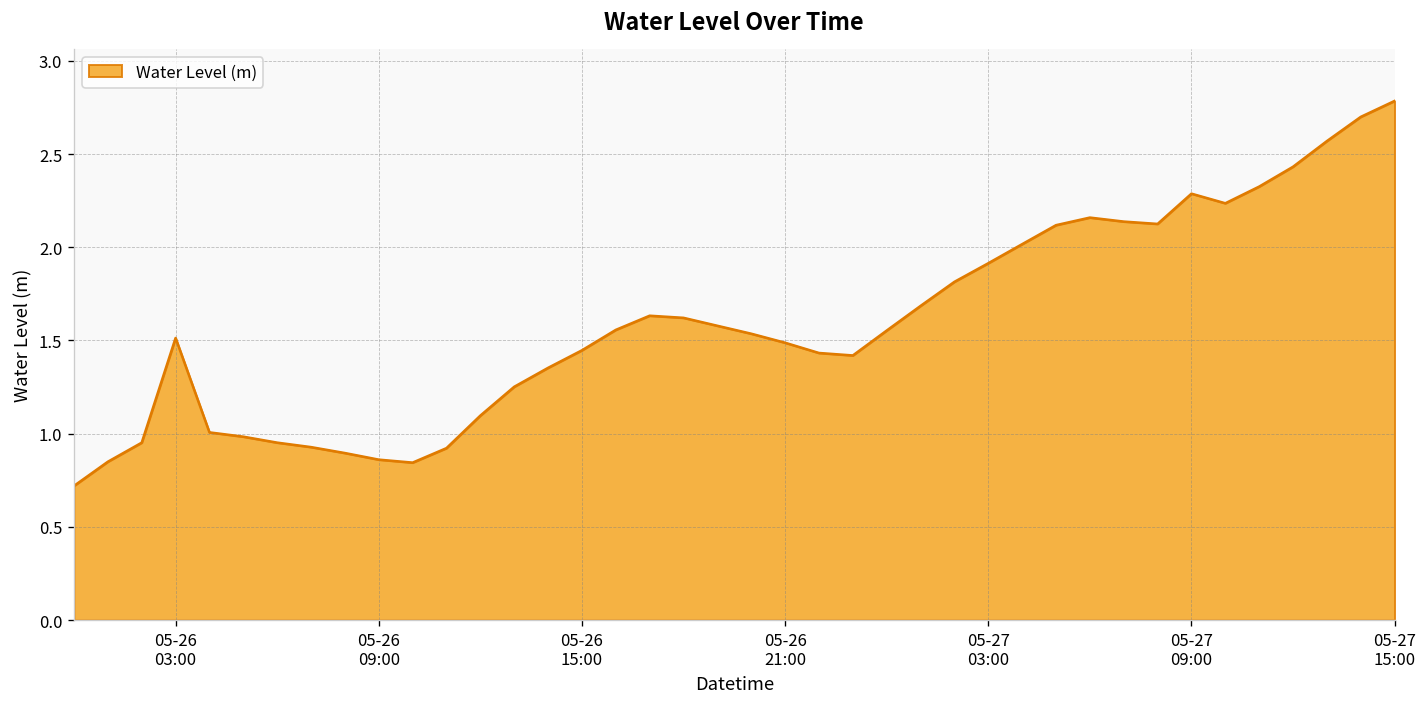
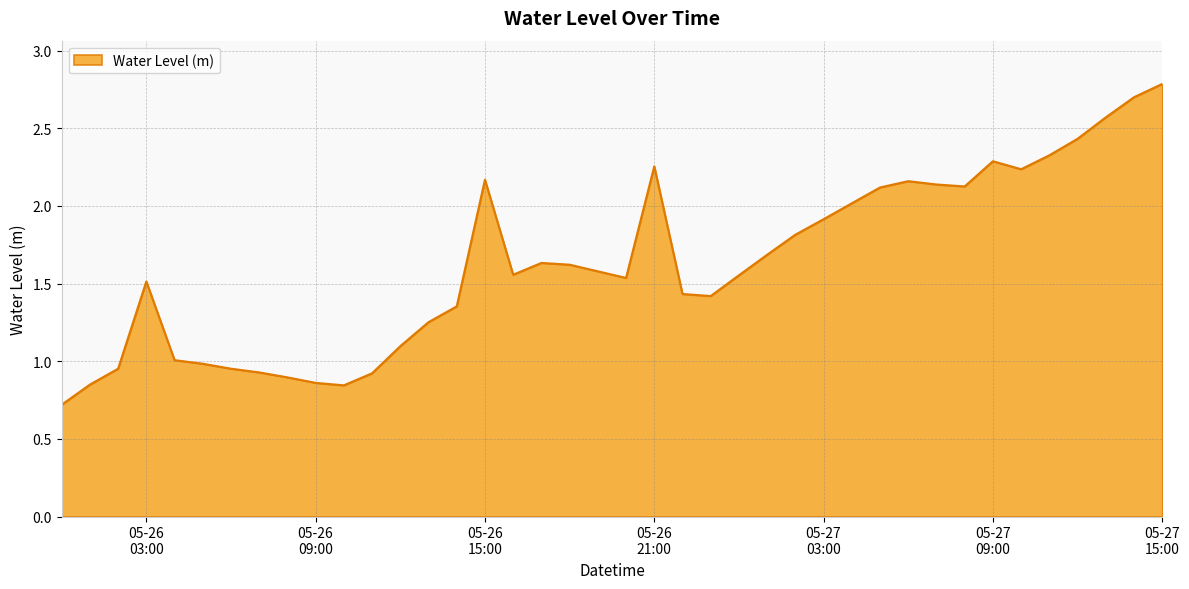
  {
    "05-26 03:00": 1.51,
    "05-26 09:00": 0.86,
-   "05-26 15:00": 1.45,
-   "05-26 21:00": 1.49,
+   "05-26 15:00": 2.17,
+   "05-26 21:00": 2.25,
    "05-27 03:00": 1.91,
    "05-27 09:00": 2.29,
    "05-27 15:00": 2.79
  }
